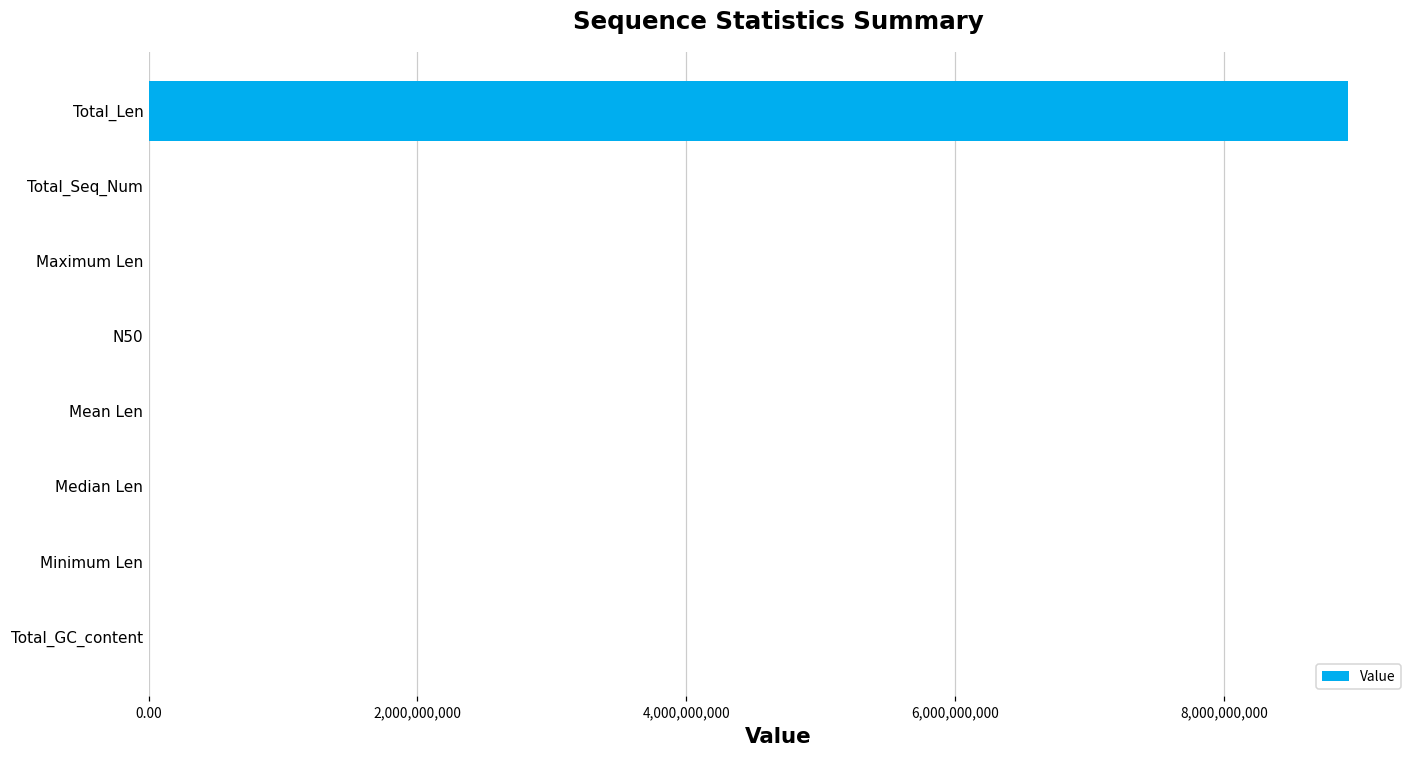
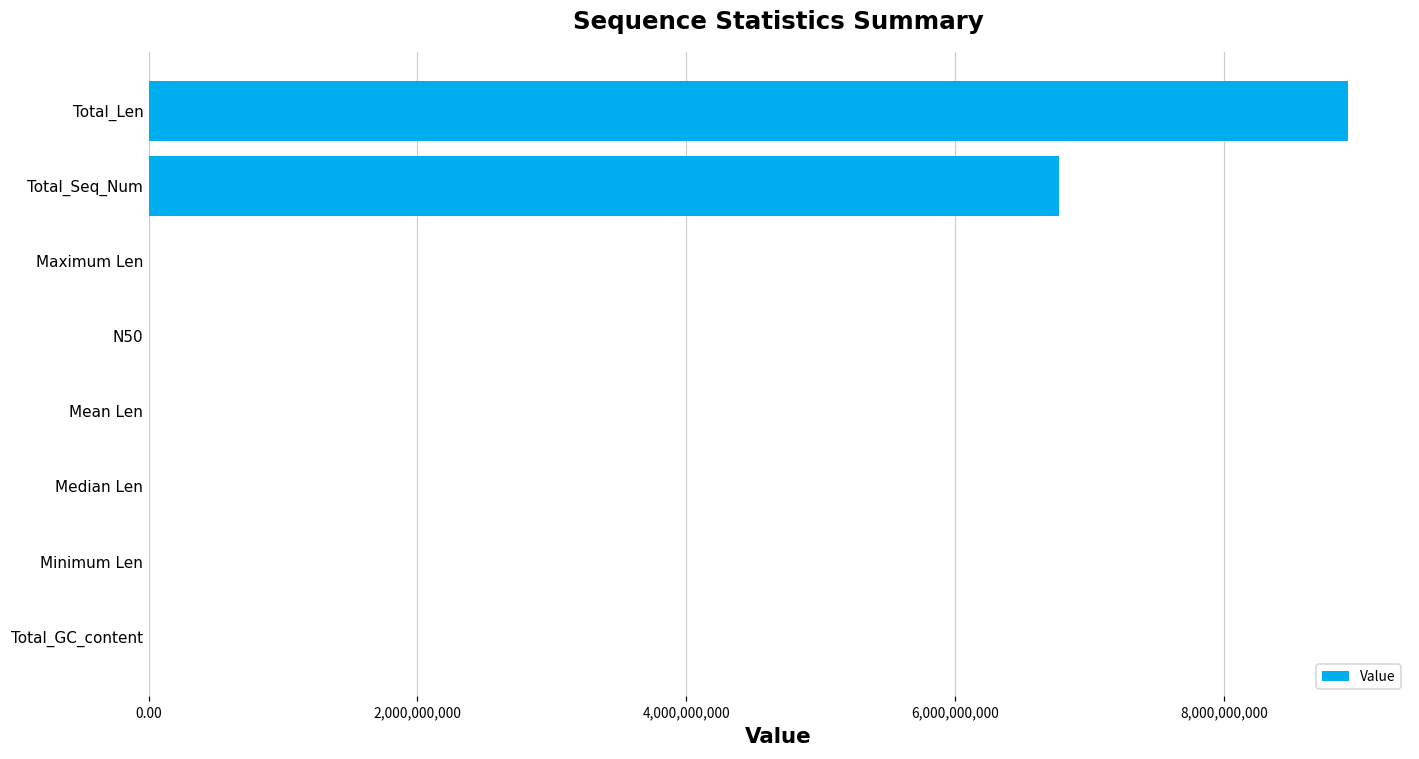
  {
    "Total_Len": "8,920,000,000",
-   "Total_Seq_Num": "0"
+   "Total_Seq_Num": "6,770,000,000"
  }
